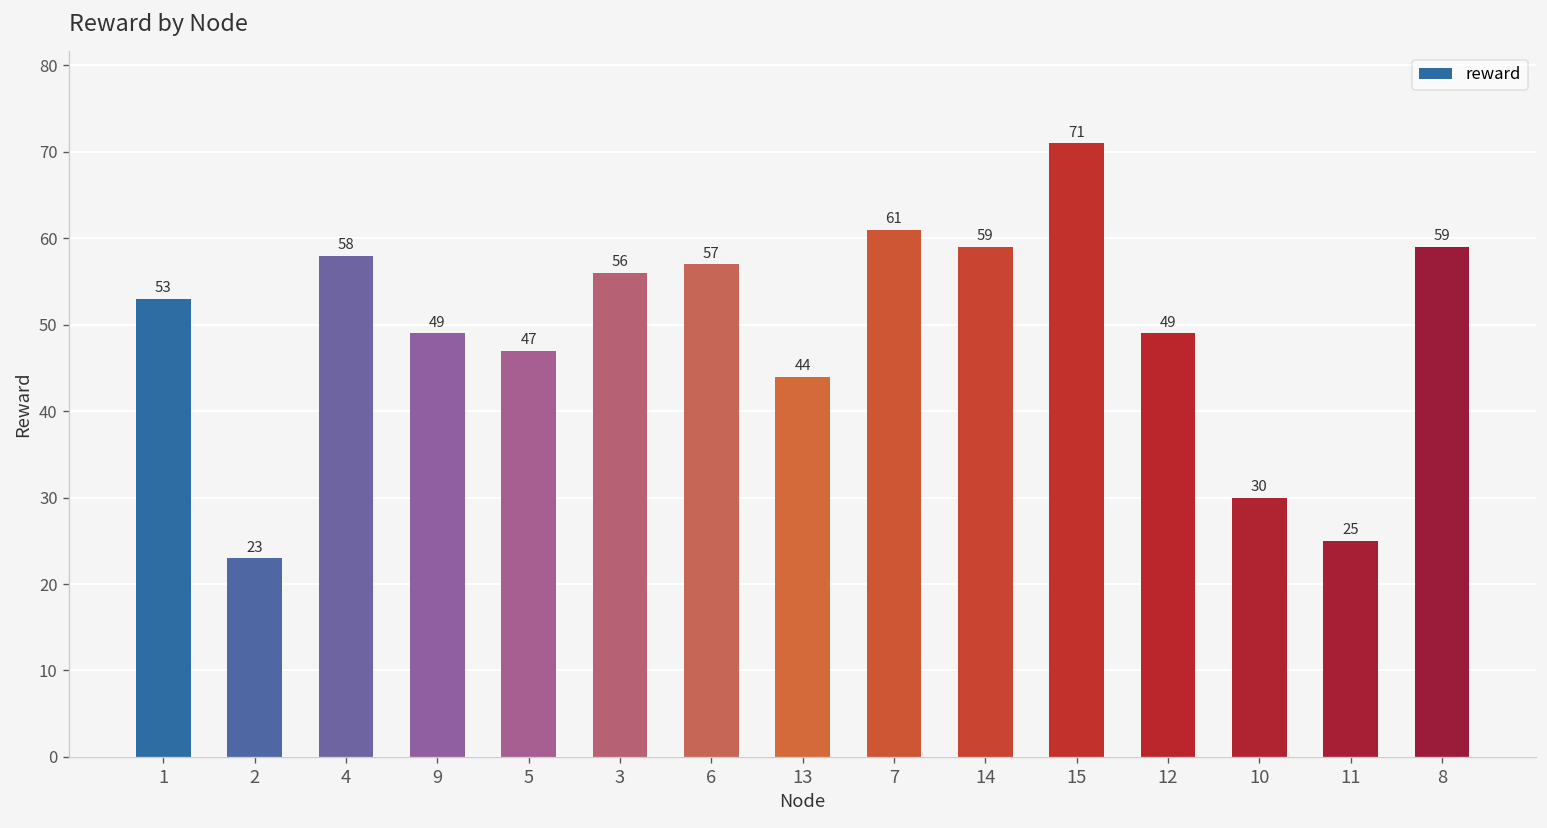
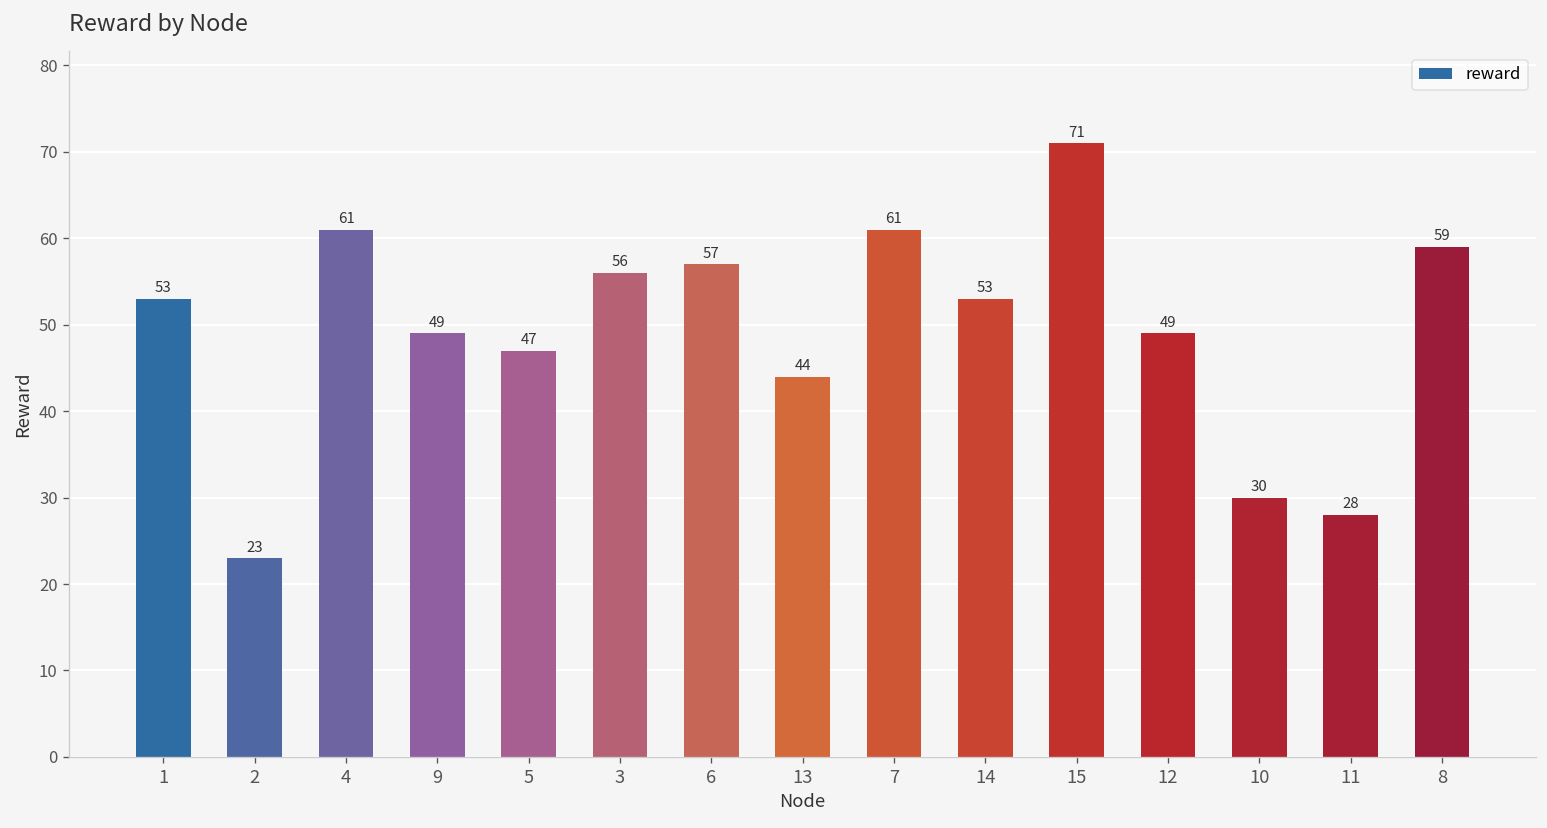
  {
    "1": 53,
    "2": 23,
-   "4": 58,
+   "4": 61,
    "9": 49,
    "5": 47,
    "3": 56,
    "6": 57,
    "13": 44,
    "7": 61,
-   "14": 59,
+   "14": 53,
    "15": 71,
    "12": 49,
    "10": 30,
-   "11": 25,
+   "11": 28,
    "8": 59
  }
